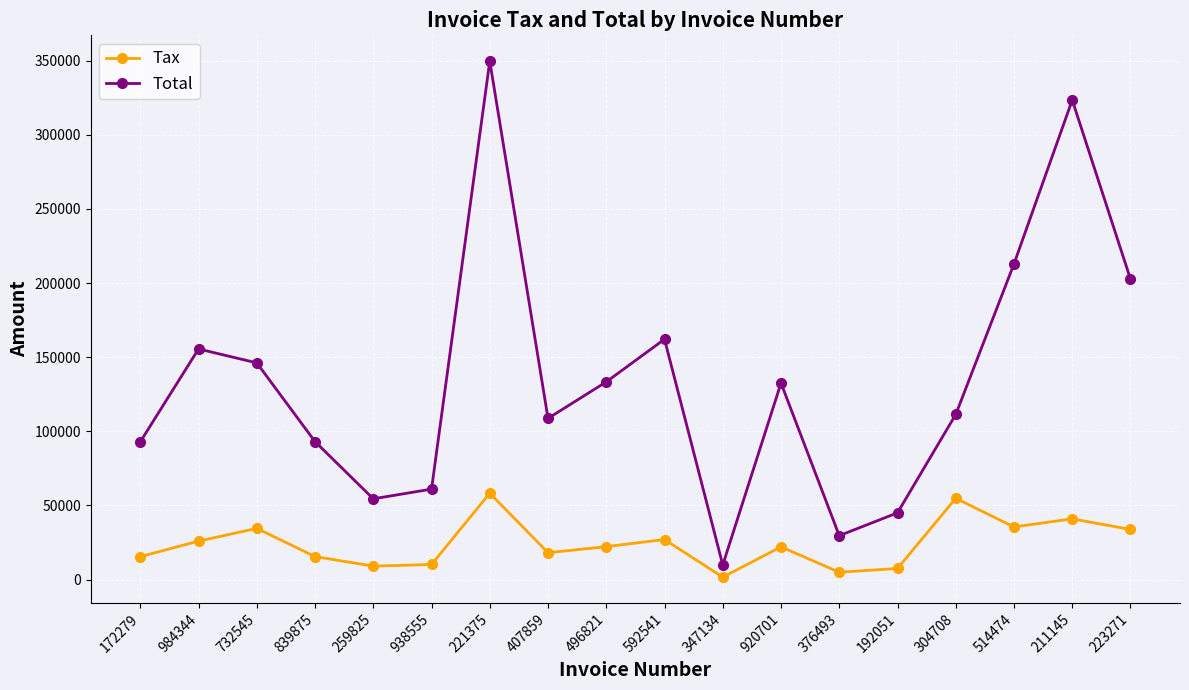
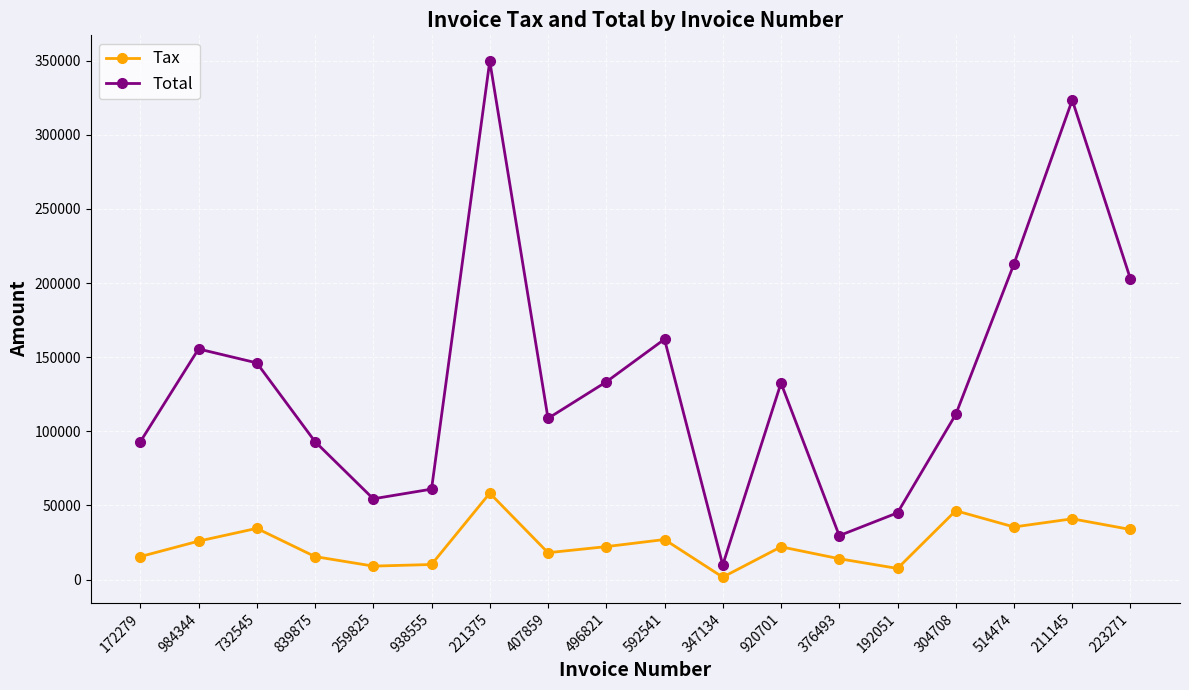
  {
    "Tax": {
      "172279": 15000,
      "984344": 26000,
      "732545": 35000,
      "839875": 16000,
      "259825": 9000,
      "938555": 10000,
      "221375": 58000,
      "407859": 18000,
      "496821": 22000,
      "592541": 27000,
      "347134": 2000,
      "920701": 22000,
-     "376493": 5000,
+     "376493": 14000,
      "192051": 8000,
-     "304708": 55000,
+     "304708": 46000,
      "514474": 35000,
      "211145": 41000,
      "223271": 34000
    },
    "Total": {
      "172279": 93000,
      "984344": 156000,
      "732545": 146000,
      "839875": 93000,
      "259825": 54000,
      "938555": 61000,
      "221375": 350000,
      "407859": 109000,
      "496821": 133000,
      "592541": 162000,
      "347134": 10000,
      "920701": 133000,
      "376493": 30000,
      "192051": 45000,
      "304708": 111000,
      "514474": 213000,
      "211145": 323000,
      "223271": 203000
    }
  }
